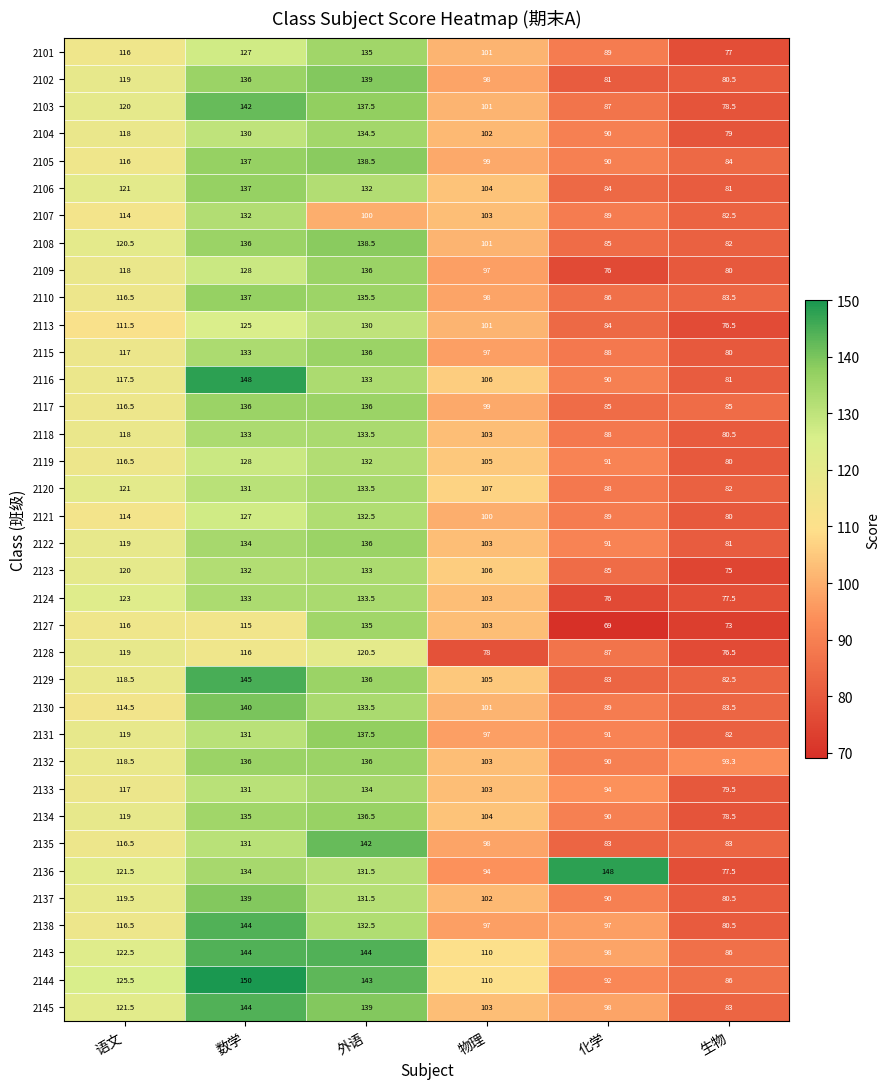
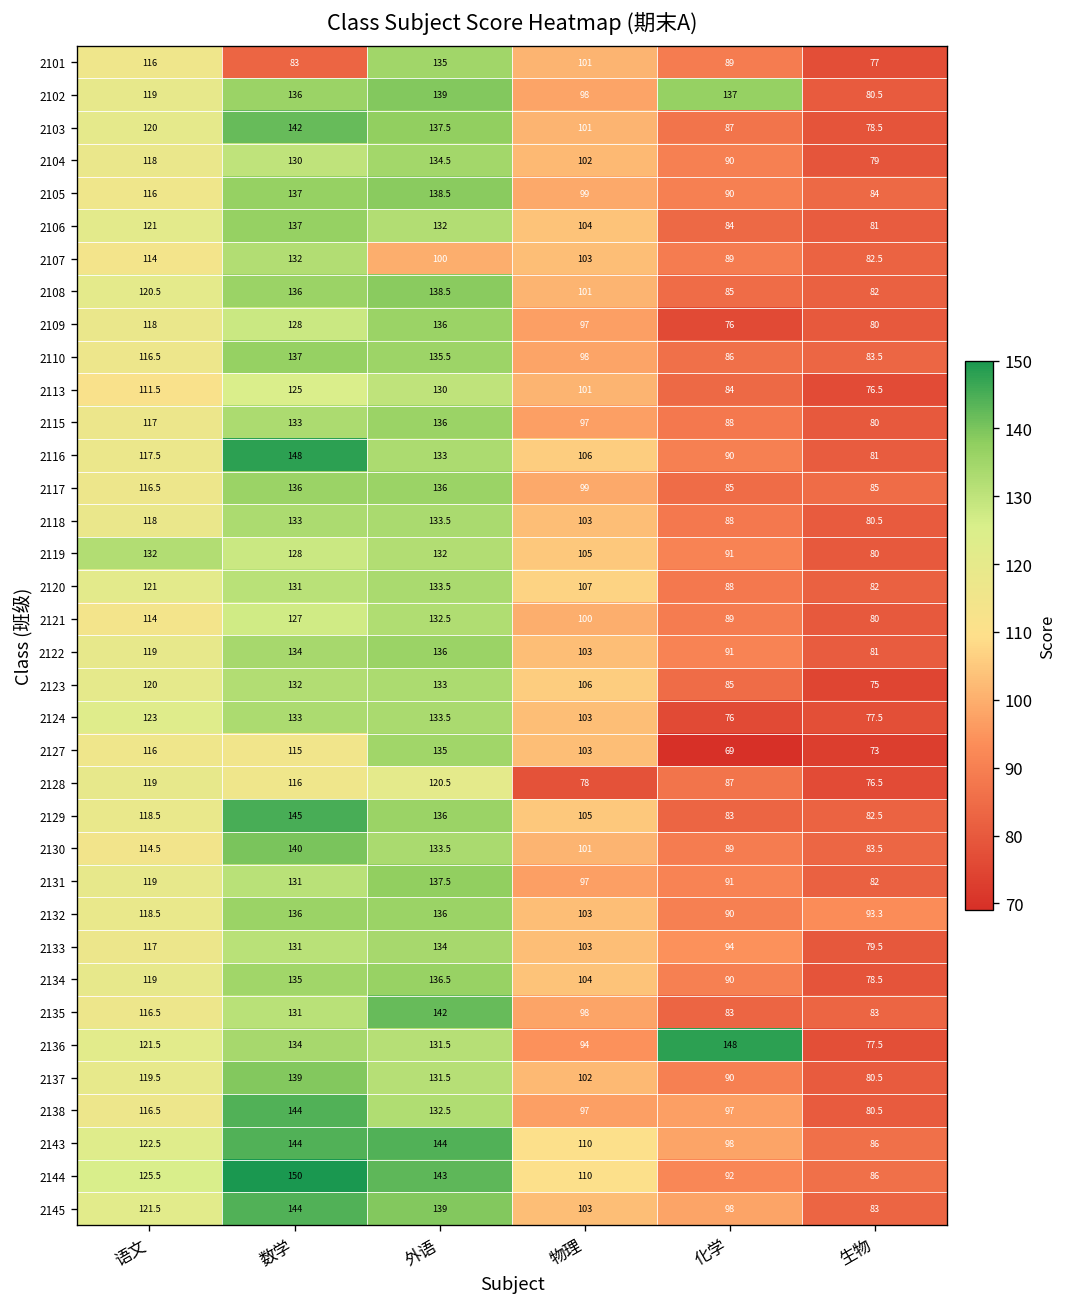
  {
    "2101": {
      "语文": 116,
-     "数学": 127,
+     "数学": 83,
      "外语": 135,
      "物理": 101,
      "化学": 89,
      "生物": 77
    },
    "2102": {
      "语文": 119,
      "数学": 136,
      "外语": 139,
      "物理": 98,
-     "化学": 81,
+     "化学": 137,
      "生物": 80.5
    },
    "2119": {
-     "语文": 116.5,
+     "语文": 132,
      "数学": 128,
      "外语": 132,
      "物理": 105,
      "化学": 91,
      "生物": 80
    }
  }
